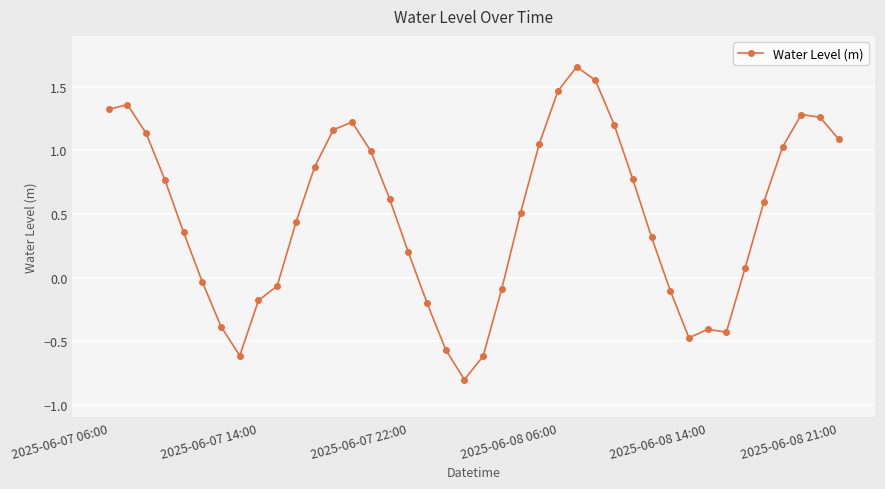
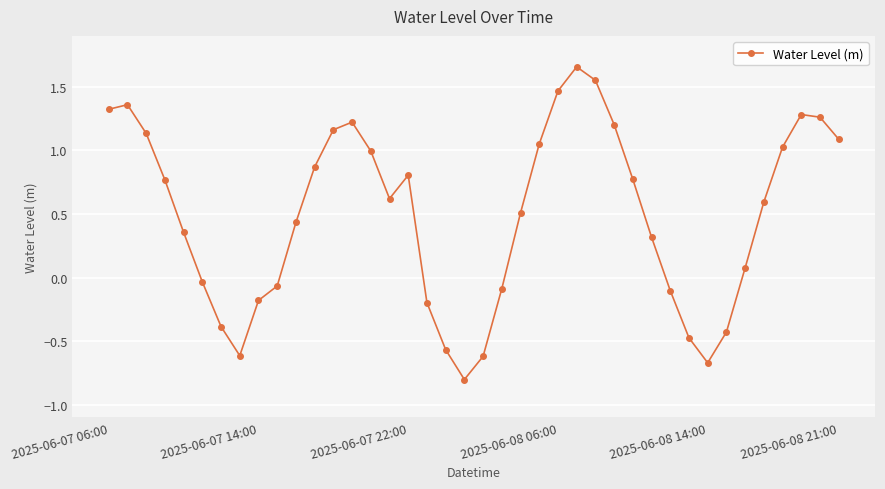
  {
    "2025-06-07 06:00": 1.32,
    "2025-06-07 14:00": -0.18,
-   "2025-06-07 22:00": 0.20,
+   "2025-06-07 22:00": 0.80,
    "2025-06-08 06:00": 1.47,
-   "2025-06-08 14:00": -0.41,
+   "2025-06-08 14:00": -0.67,
    "2025-06-08 21:00": 1.09
  }
